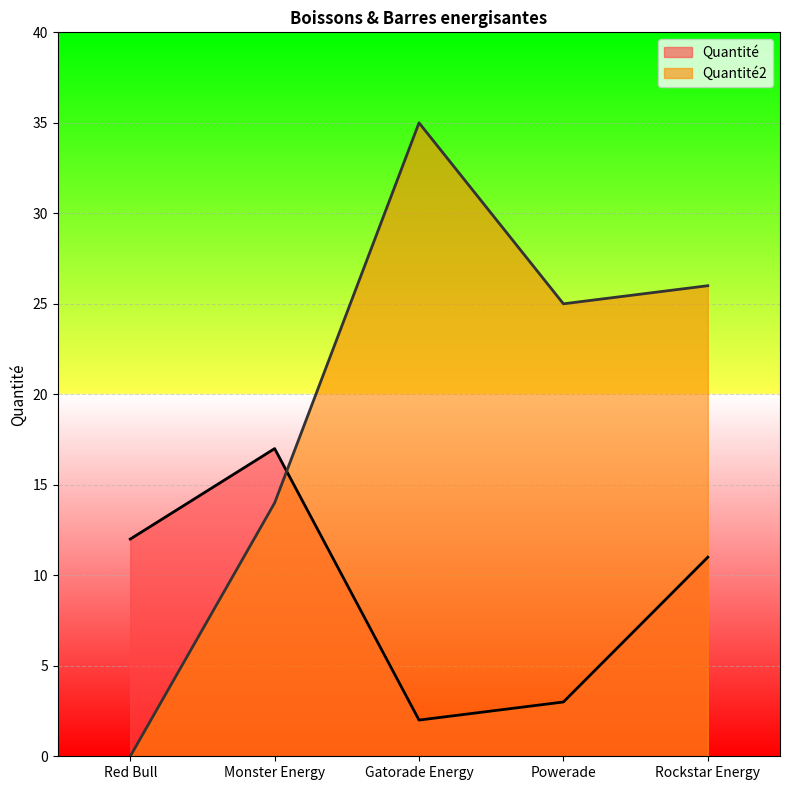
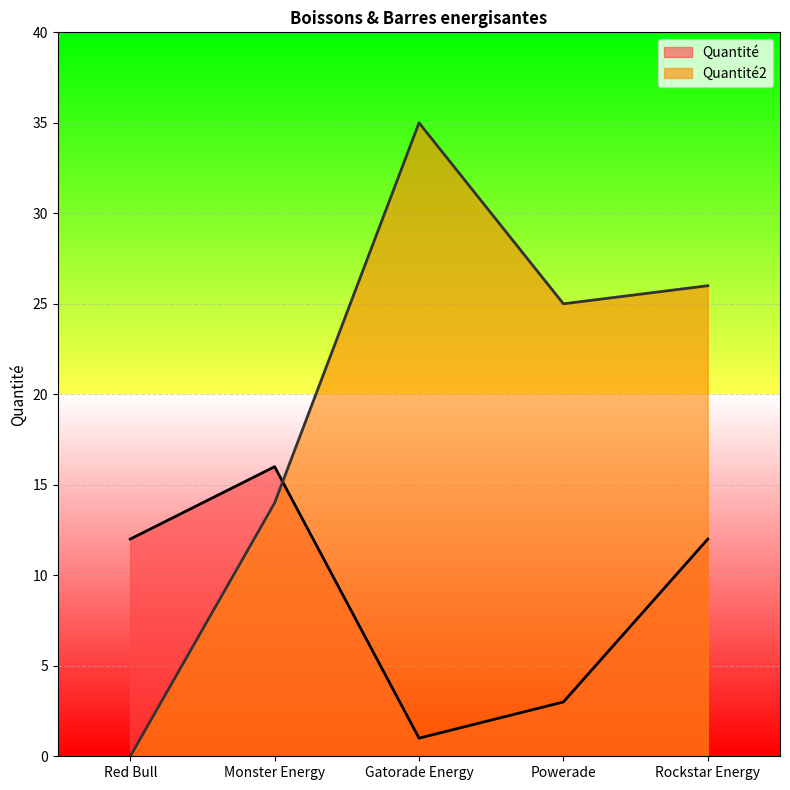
  {
    "Quantité": {
      "Red Bull": 12,
-     "Monster Energy": 17,
-     "Gatorade Energy": 2,
+     "Monster Energy": 16,
+     "Gatorade Energy": 1,
      "Powerade": 3,
-     "Rockstar Energy": 11
+     "Rockstar Energy": 12
    },
    "Quantité2": {
      "Red Bull": 0,
      "Monster Energy": 14,
      "Gatorade Energy": 35,
      "Powerade": 25,
      "Rockstar Energy": 26
    }
  }
